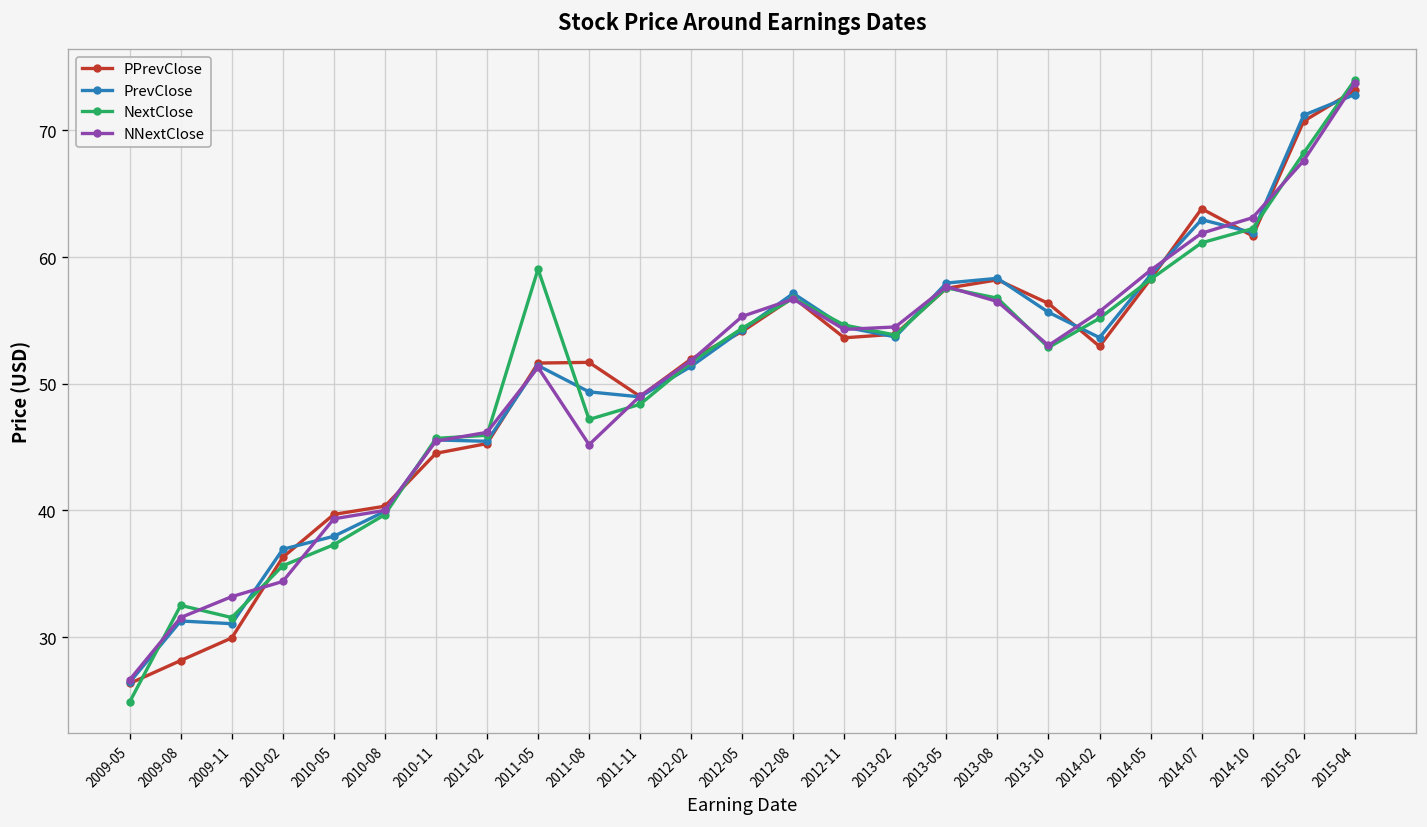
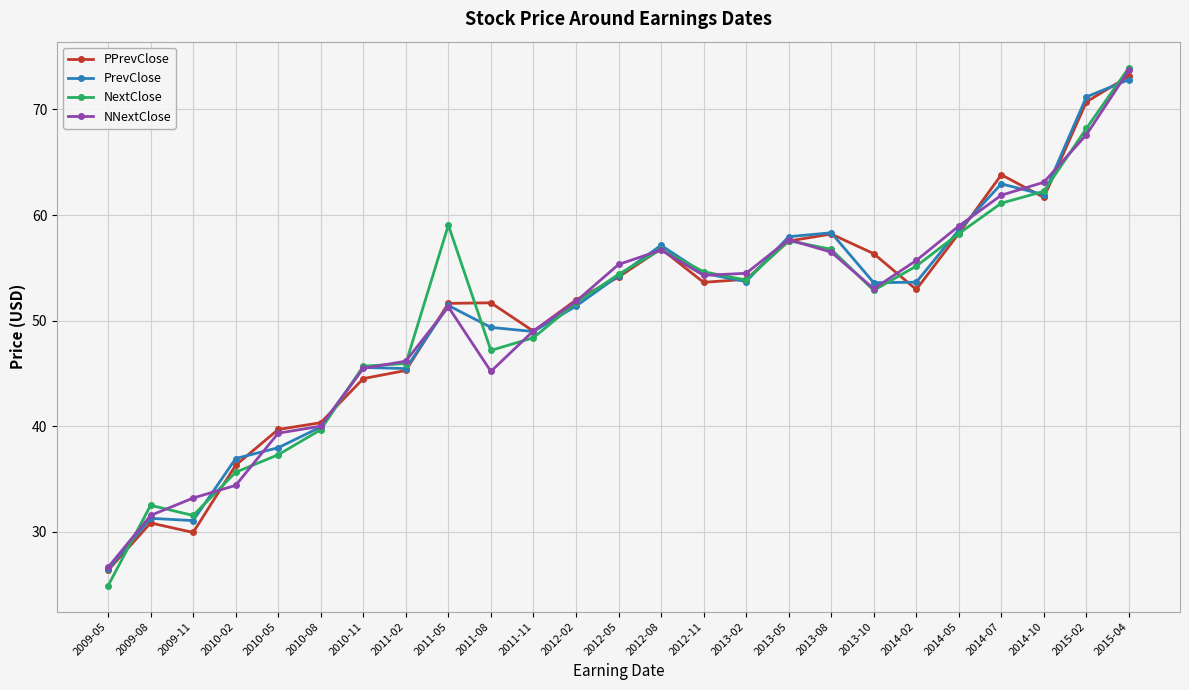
  {
    "PPrevClose": {
-     "2009-08": 28.2,
+     "2009-08": 30.8,
      "2009-11": 29.9,
      "2010-02": 36.3,
      "2010-05": 39.7,
      "2010-08": 40.3,
      "2010-11": 44.5,
      "2011-08": 51.7,
      "2012-11": 53.6,
      "2013-10": 56.3,
      "2014-02": 52.9,
      "2014-07": 63.8,
      "2014-10": 61.7,
      "2015-02": 70.7,
      "2015-04": 73.2
    },
    "PrevClose": {
      "2009-08": 31.3,
      "2009-11": 31.1,
      "2010-02": 36.9,
      "2010-05": 38.0,
      "2011-08": 49.4,
      "2012-02": 51.4,
      "2012-08": 57.1,
      "2013-05": 57.9,
-     "2013-10": 55.6,
+     "2013-10": 53.6,
      "2014-02": 53.6,
      "2014-05": 58.6,
      "2014-07": 63.0,
      "2014-10": 61.9,
      "2015-02": 71.2,
      "2015-04": 72.8
    },
    "NextClose": {
      "2009-05": 24.9,
      "2009-08": 32.5,
      "2009-11": 31.5,
      "2010-02": 35.6,
      "2010-05": 37.3,
      "2010-08": 39.7,
      "2011-05": 59.0,
      "2011-08": 47.2,
      "2011-11": 48.4,
      "2013-08": 56.8,
      "2014-02": 55.2,
      "2014-07": 61.1,
      "2014-10": 62.2,
      "2015-02": 68.2,
      "2015-04": 74.0
    },
    "NNextClose": {
      "2009-08": 31.6,
      "2009-11": 33.2,
      "2010-02": 34.4,
      "2010-05": 39.3,
      "2011-08": 45.2,
      "2012-05": 55.3,
      "2013-02": 54.5,
      "2013-08": 56.5,
      "2014-02": 55.7,
      "2014-05": 59.0,
      "2014-07": 61.9,
      "2014-10": 63.1,
      "2015-02": 67.6,
      "2015-04": 73.7
    }
  }
